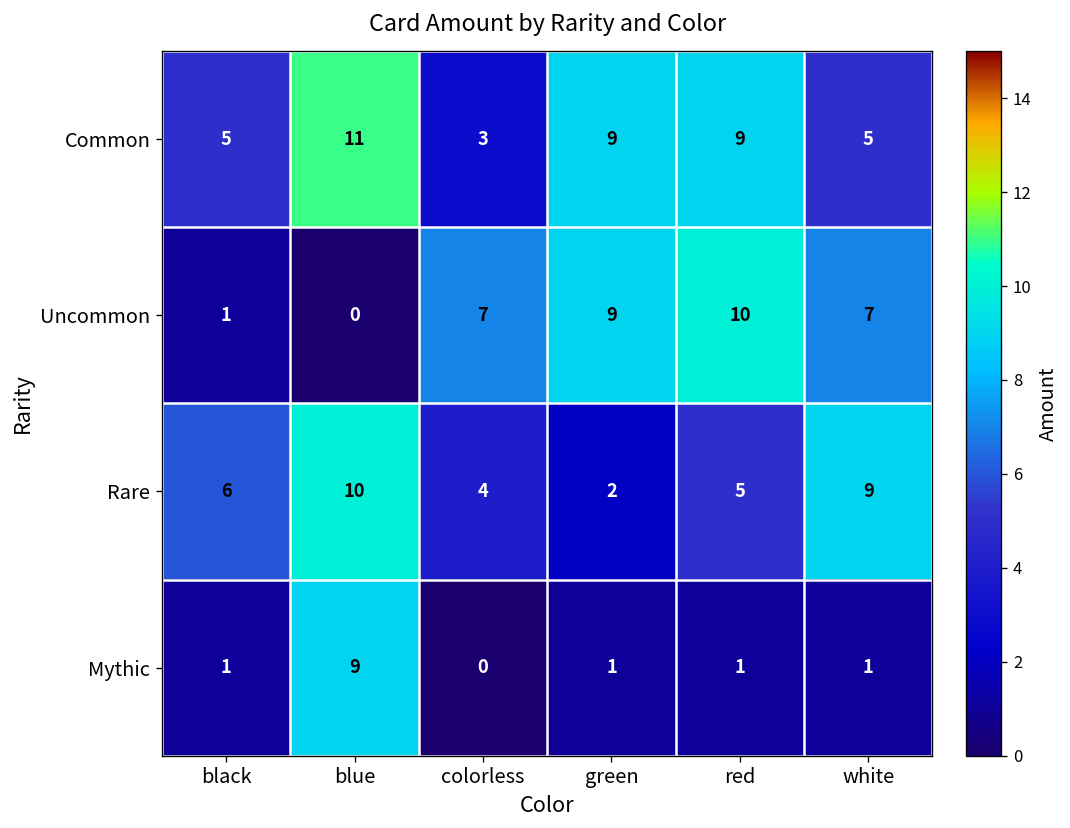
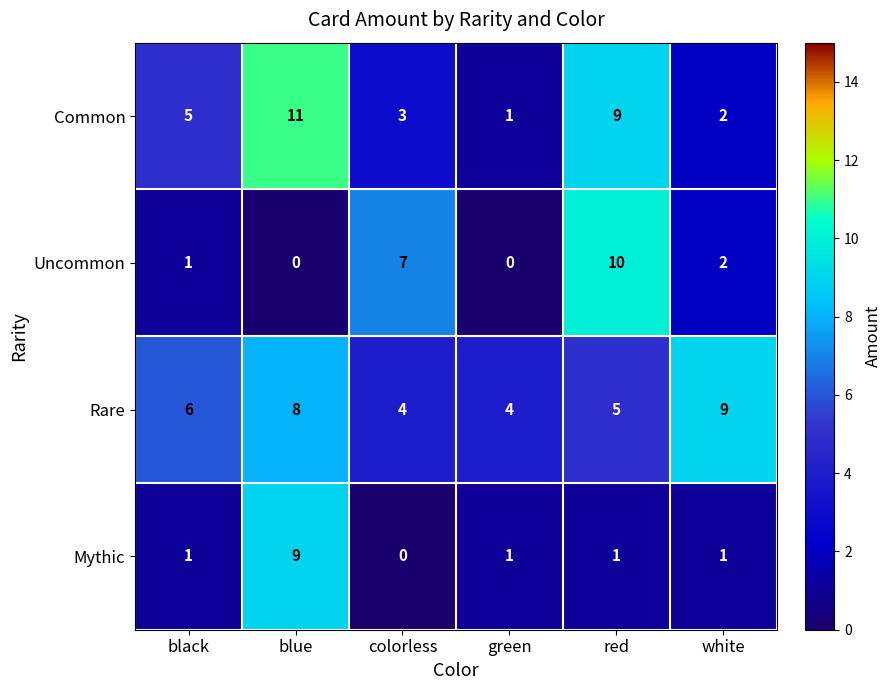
  {
    "Common": {
      "black": 5,
      "blue": 11,
      "colorless": 3,
-     "green": 9,
+     "green": 1,
      "red": 9,
-     "white": 5
+     "white": 2
    },
    "Uncommon": {
      "black": 1,
      "blue": 0,
      "colorless": 7,
-     "green": 9,
+     "green": 0,
      "red": 10,
-     "white": 7
+     "white": 2
    },
    "Rare": {
      "black": 6,
-     "blue": 10,
+     "blue": 8,
      "colorless": 4,
-     "green": 2,
+     "green": 4,
      "red": 5,
      "white": 9
    },
    "Mythic": {
      "black": 1,
      "blue": 9,
      "colorless": 0,
      "green": 1,
      "red": 1,
      "white": 1
    }
  }
